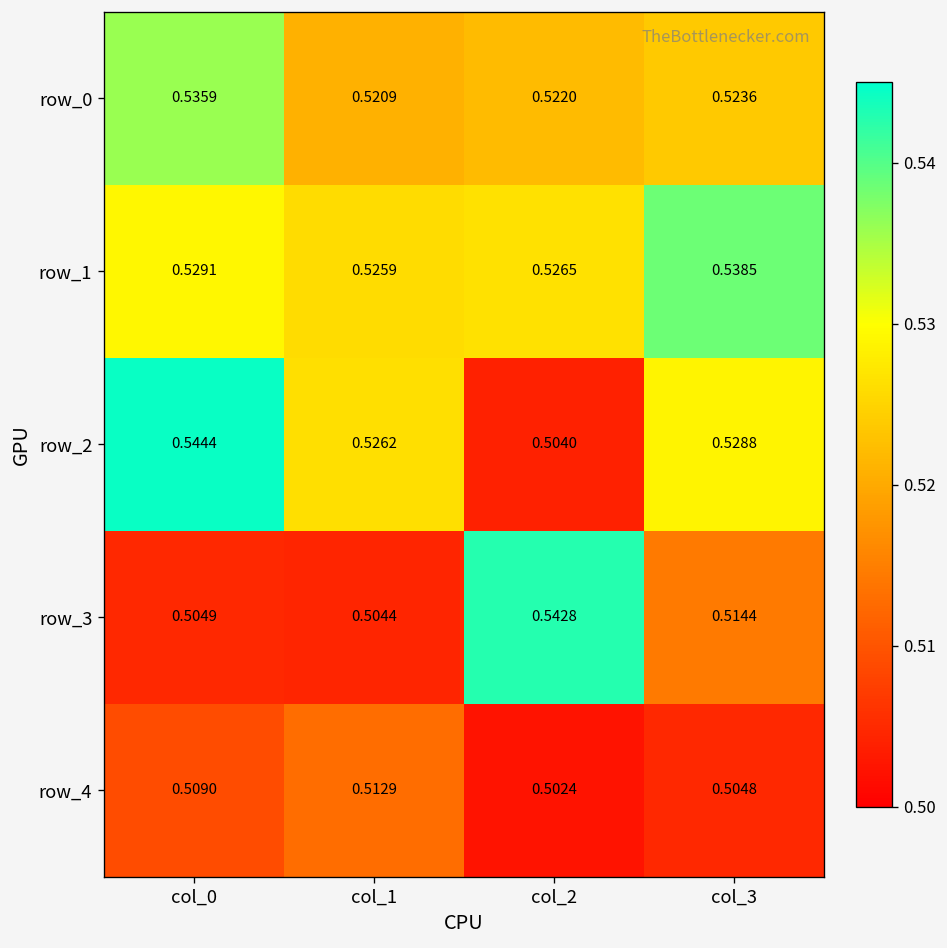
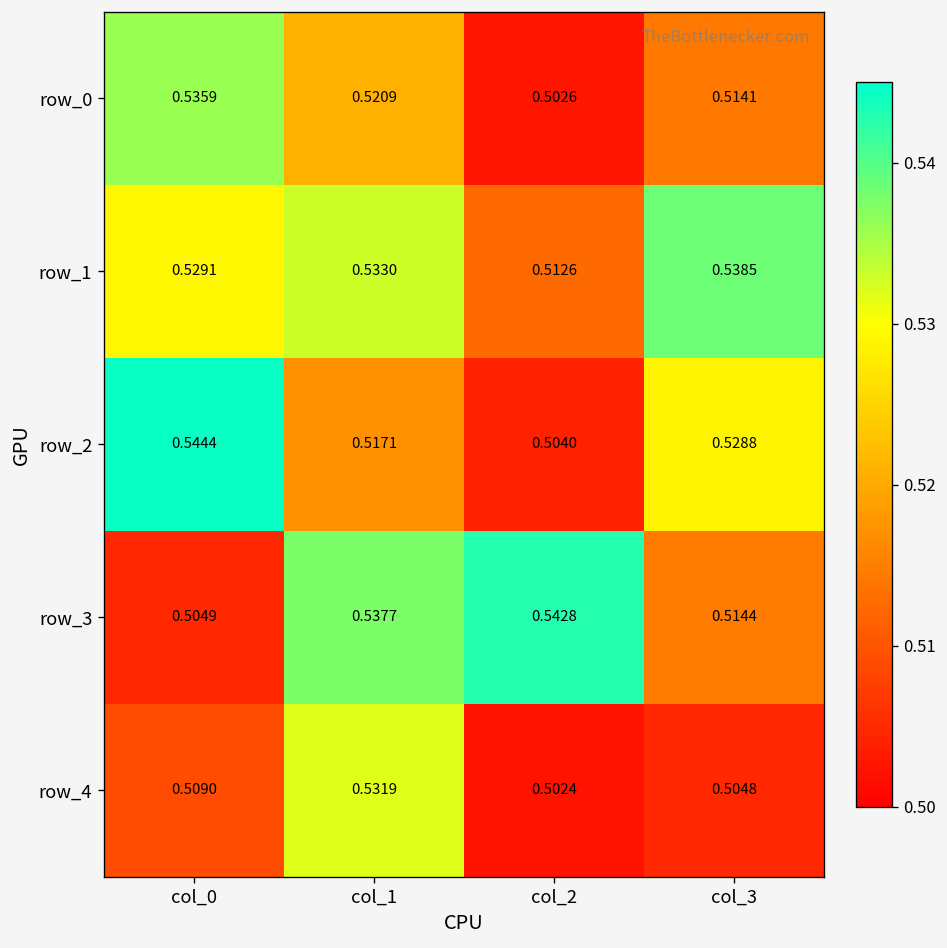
  {
    "row_0": {
      "col_0": 0.5359,
      "col_1": 0.5209,
-     "col_2": 0.5220,
-     "col_3": 0.5236
+     "col_2": 0.5026,
+     "col_3": 0.5141
    },
    "row_1": {
      "col_0": 0.5291,
-     "col_1": 0.5259,
-     "col_2": 0.5265,
+     "col_1": 0.5330,
+     "col_2": 0.5126,
      "col_3": 0.5385
    },
    "row_2": {
      "col_0": 0.5444,
-     "col_1": 0.5262,
+     "col_1": 0.5171,
      "col_2": 0.5040,
      "col_3": 0.5288
    },
    "row_3": {
      "col_0": 0.5049,
-     "col_1": 0.5044,
+     "col_1": 0.5377,
      "col_2": 0.5428,
      "col_3": 0.5144
    },
    "row_4": {
      "col_0": 0.5090,
-     "col_1": 0.5129,
+     "col_1": 0.5319,
      "col_2": 0.5024,
      "col_3": 0.5048
    }
  }
